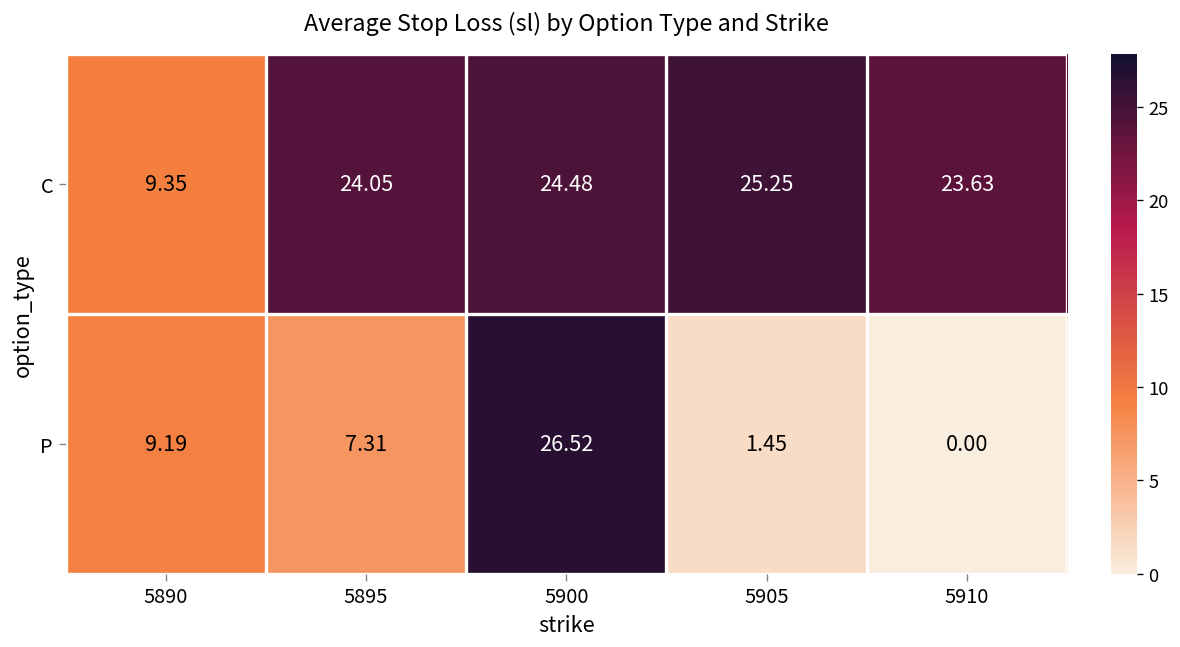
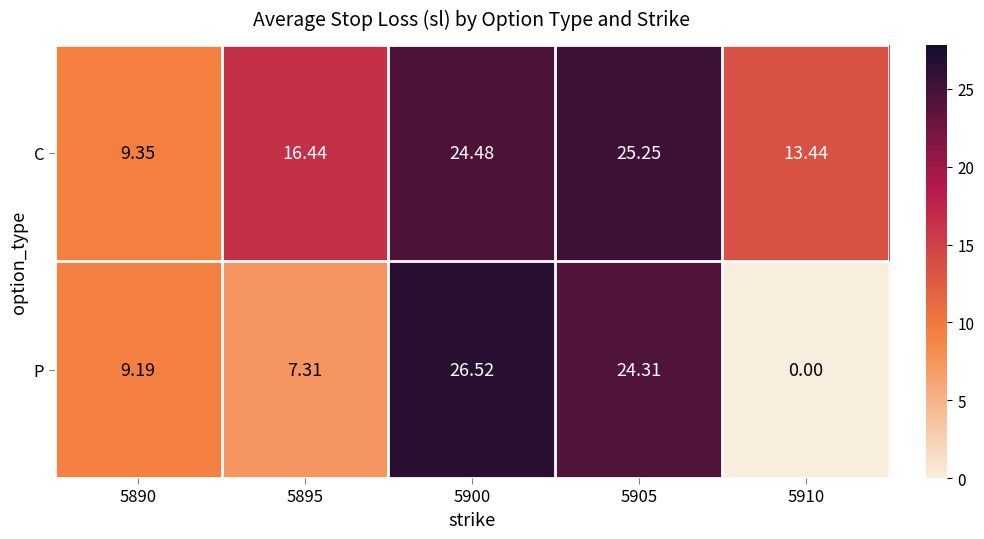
  {
    "C": {
      "5890": 9.35,
-     "5895": 24.05,
+     "5895": 16.44,
      "5900": 24.48,
      "5905": 25.25,
-     "5910": 23.63
+     "5910": 13.44
    },
    "P": {
      "5890": 9.19,
      "5895": 7.31,
      "5900": 26.52,
-     "5905": 1.45,
+     "5905": 24.31,
      "5910": 0.00
    }
  }
